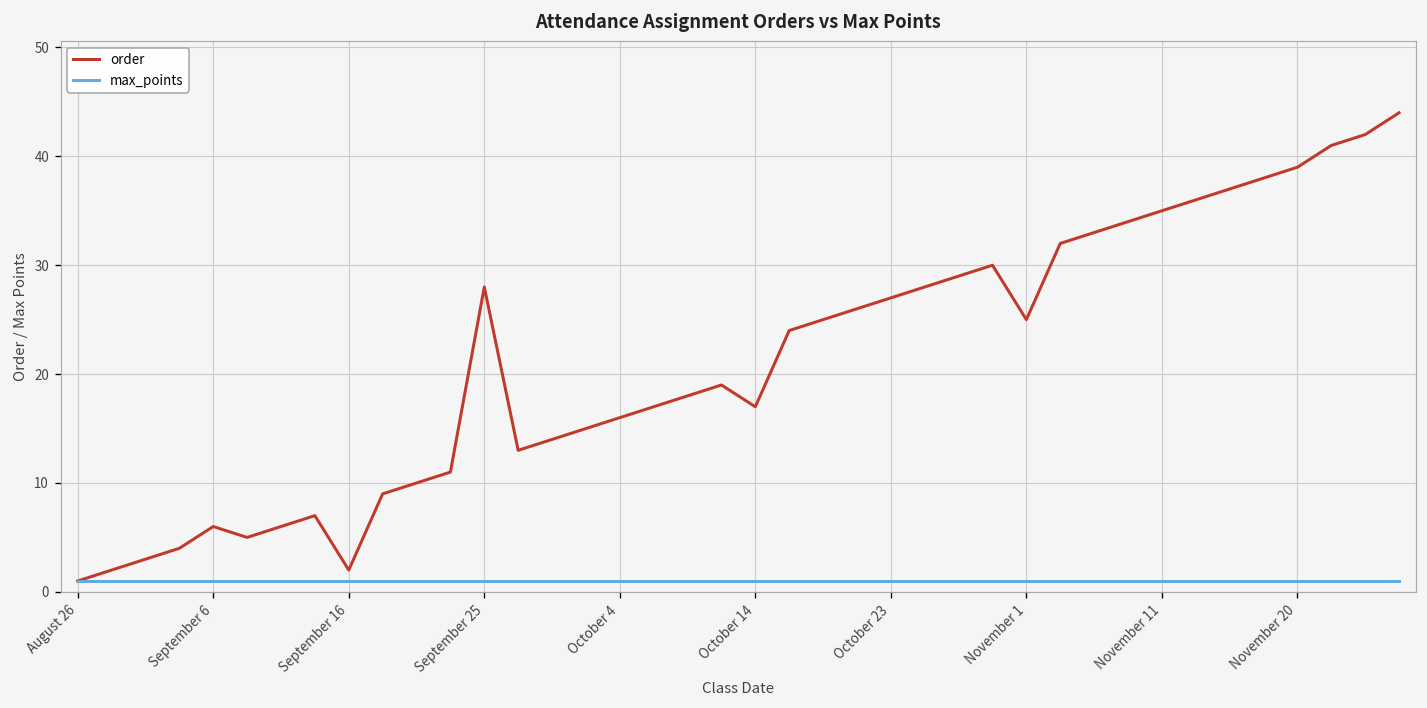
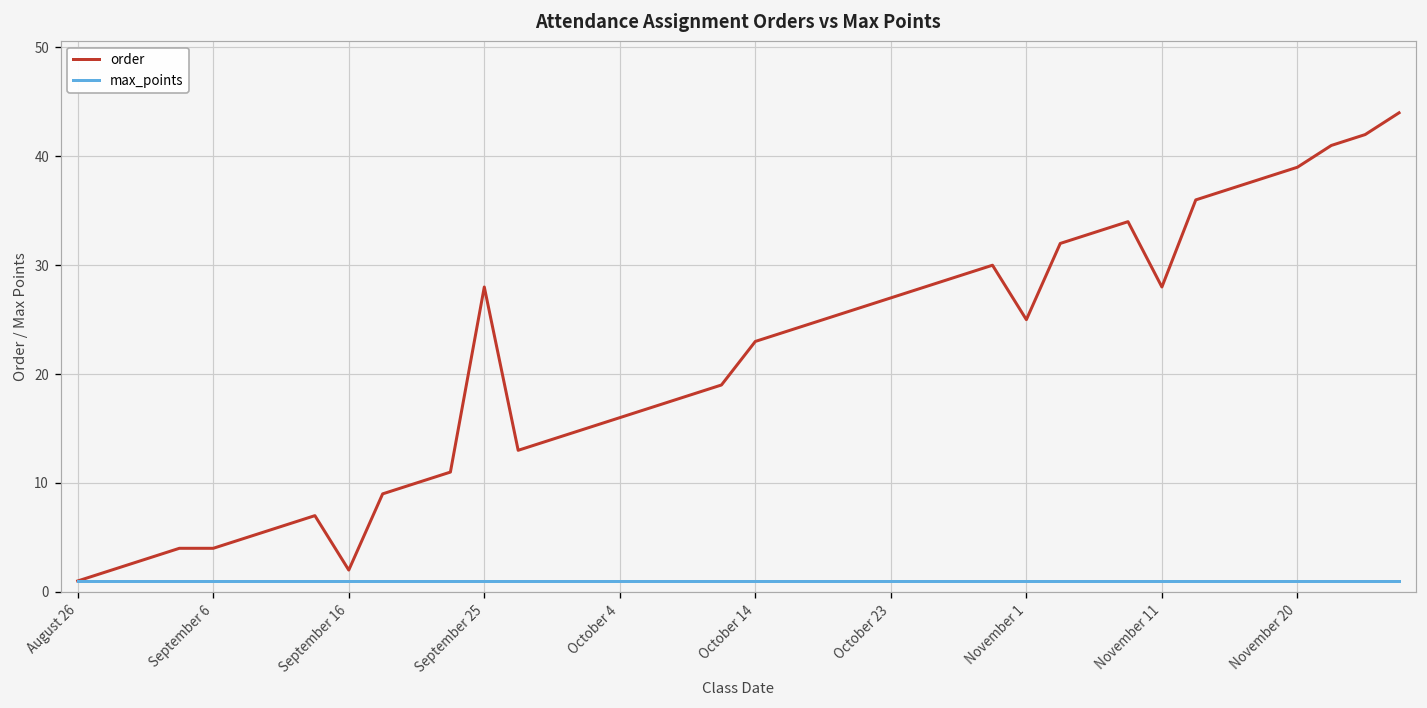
  {
    "order": {
-     "September 6": 6,
+     "September 6": 4,
      "September 16": 2,
      "September 25": 28,
      "October 4": 16,
-     "October 14": 17,
+     "October 14": 23,
      "October 23": 27,
      "November 1": 25,
-     "November 11": 35,
+     "November 11": 28,
      "November 20": 39
    },
    "max_points": {
      "September 6": 1,
      "September 16": 1,
      "September 25": 1,
      "October 4": 1,
      "October 14": 1,
      "October 23": 1,
      "November 1": 1,
      "November 11": 1,
      "November 20": 1
    }
  }
